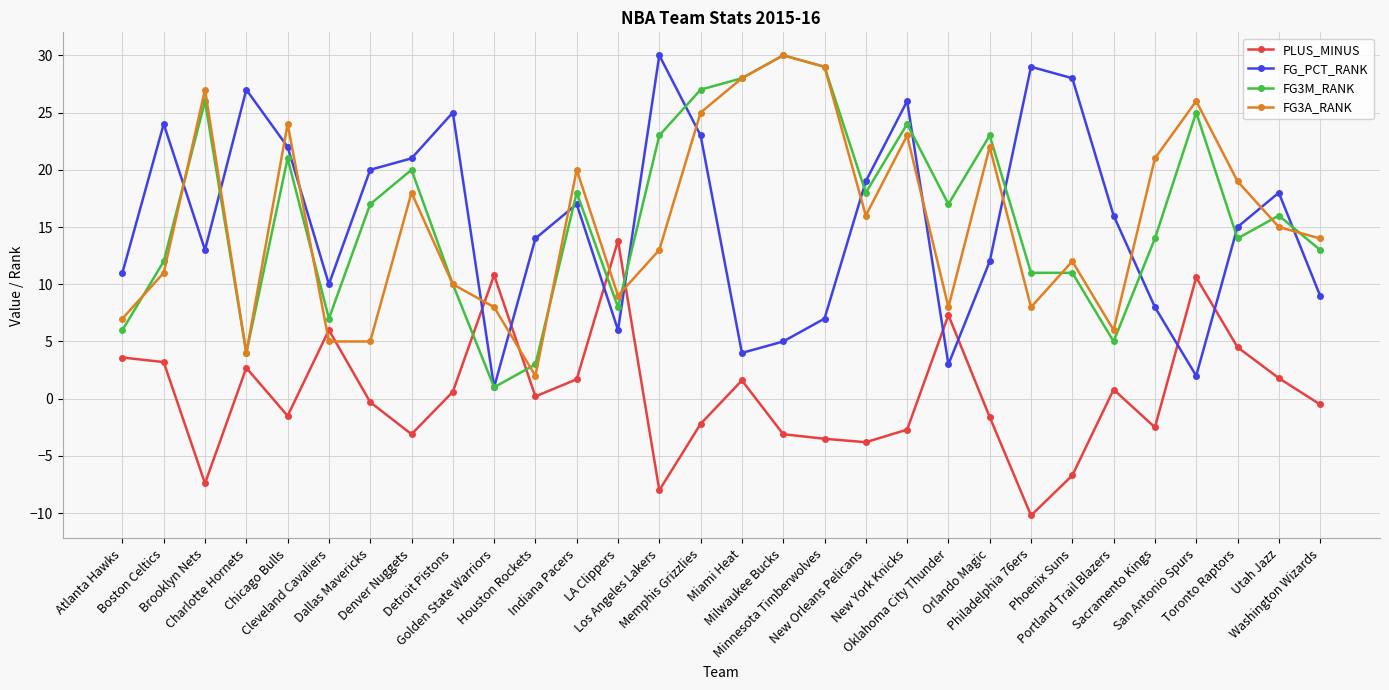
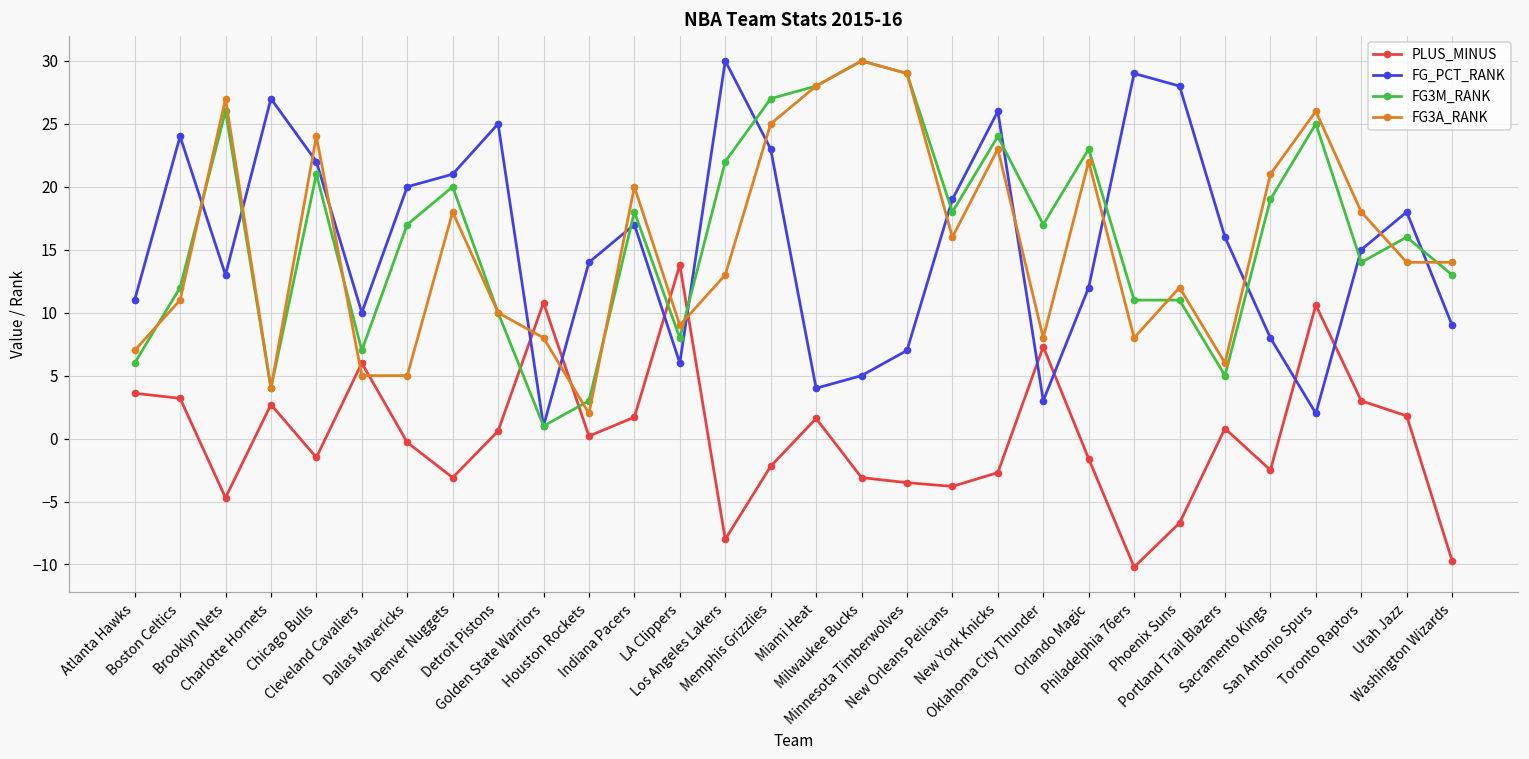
  {
    "PLUS_MINUS": {
      "Atlanta Hawks": 3.6,
      "Boston Celtics": 3.2,
-     "Brooklyn Nets": -7.4,
+     "Brooklyn Nets": -4.7,
      "Charlotte Hornets": 2.7,
      "Chicago Bulls": -1.5,
      "Cleveland Cavaliers": 6.0,
      "Dallas Mavericks": -0.3,
      "Denver Nuggets": -3.1,
      "Detroit Pistons": 0.6,
      "Golden State Warriors": 10.8,
      "Houston Rockets": 0.2,
      "Indiana Pacers": 1.7,
      "LA Clippers": 13.8,
      "Los Angeles Lakers": -8.0,
      "Memphis Grizzlies": -2.2,
      "Miami Heat": 1.6,
      "Milwaukee Bucks": -3.1,
      "Minnesota Timberwolves": -3.5,
      "New Orleans Pelicans": -3.8,
      "New York Knicks": -2.7,
      "Oklahoma City Thunder": 7.3,
      "Orlando Magic": -1.6,
      "Philadelphia 76ers": -10.2,
      "Phoenix Suns": -6.7,
      "Portland Trail Blazers": 0.8,
      "Sacramento Kings": -2.5,
      "San Antonio Spurs": 10.6,
-     "Toronto Raptors": 4.5,
+     "Toronto Raptors": 3.0,
      "Utah Jazz": 1.8,
-     "Washington Wizards": -0.5
+     "Washington Wizards": -9.7
    },
    "FG_PCT_RANK": {
      "Atlanta Hawks": 11.0,
      "Boston Celtics": 24.0,
      "Brooklyn Nets": 13.0,
      "Charlotte Hornets": 27.0,
      "Chicago Bulls": 22.0,
      "Cleveland Cavaliers": 10.0,
      "Dallas Mavericks": 20.0,
      "Denver Nuggets": 21.0,
      "Detroit Pistons": 25.0,
      "Houston Rockets": 14.0,
      "Indiana Pacers": 17.0,
      "LA Clippers": 6.0,
      "Los Angeles Lakers": 30.0,
      "Memphis Grizzlies": 23.0,
      "Miami Heat": 4.0,
      "Milwaukee Bucks": 5.0,
      "Minnesota Timberwolves": 7.0,
      "New Orleans Pelicans": 19.0,
      "New York Knicks": 26.0,
      "Oklahoma City Thunder": 3.0,
      "Orlando Magic": 12.0,
      "Philadelphia 76ers": 29.0,
      "Phoenix Suns": 28.0,
      "Portland Trail Blazers": 16.0,
      "Sacramento Kings": 8.0,
      "San Antonio Spurs": 2.0,
      "Toronto Raptors": 15.0,
      "Utah Jazz": 18.0,
      "Washington Wizards": 9.0
    },
    "FG3M_RANK": {
      "Atlanta Hawks": 6,
      "Boston Celtics": 12,
      "Brooklyn Nets": 26,
      "Chicago Bulls": 21,
      "Cleveland Cavaliers": 7,
      "Dallas Mavericks": 17,
      "Denver Nuggets": 20,
      "Houston Rockets": 3,
      "Indiana Pacers": 18,
      "LA Clippers": 8,
-     "Los Angeles Lakers": 23,
+     "Los Angeles Lakers": 22,
      "Memphis Grizzlies": 27,
      "New Orleans Pelicans": 18,
      "New York Knicks": 24,
      "Oklahoma City Thunder": 17,
      "Orlando Magic": 23,
      "Philadelphia 76ers": 11,
      "Phoenix Suns": 11,
      "Portland Trail Blazers": 5,
-     "Sacramento Kings": 14,
+     "Sacramento Kings": 19,
      "San Antonio Spurs": 25,
      "Toronto Raptors": 14,
      "Utah Jazz": 16,
      "Washington Wizards": 13
    },
    "FG3A_RANK": {
      "Atlanta Hawks": 7,
      "Boston Celtics": 11,
      "Brooklyn Nets": 27,
      "Chicago Bulls": 24,
      "Cleveland Cavaliers": 5,
      "Dallas Mavericks": 5,
      "Denver Nuggets": 18,
      "Golden State Warriors": 8,
      "Houston Rockets": 2,
      "Indiana Pacers": 20,
      "LA Clippers": 9,
      "Los Angeles Lakers": 13,
      "Memphis Grizzlies": 25,
      "New Orleans Pelicans": 16,
      "New York Knicks": 23,
      "Oklahoma City Thunder": 8,
      "Orlando Magic": 22,
      "Philadelphia 76ers": 8,
      "Phoenix Suns": 12,
      "Portland Trail Blazers": 6,
      "Sacramento Kings": 21,
      "San Antonio Spurs": 26,
-     "Toronto Raptors": 19,
-     "Utah Jazz": 15,
+     "Toronto Raptors": 18,
+     "Utah Jazz": 14,
      "Washington Wizards": 14
    }
  }
